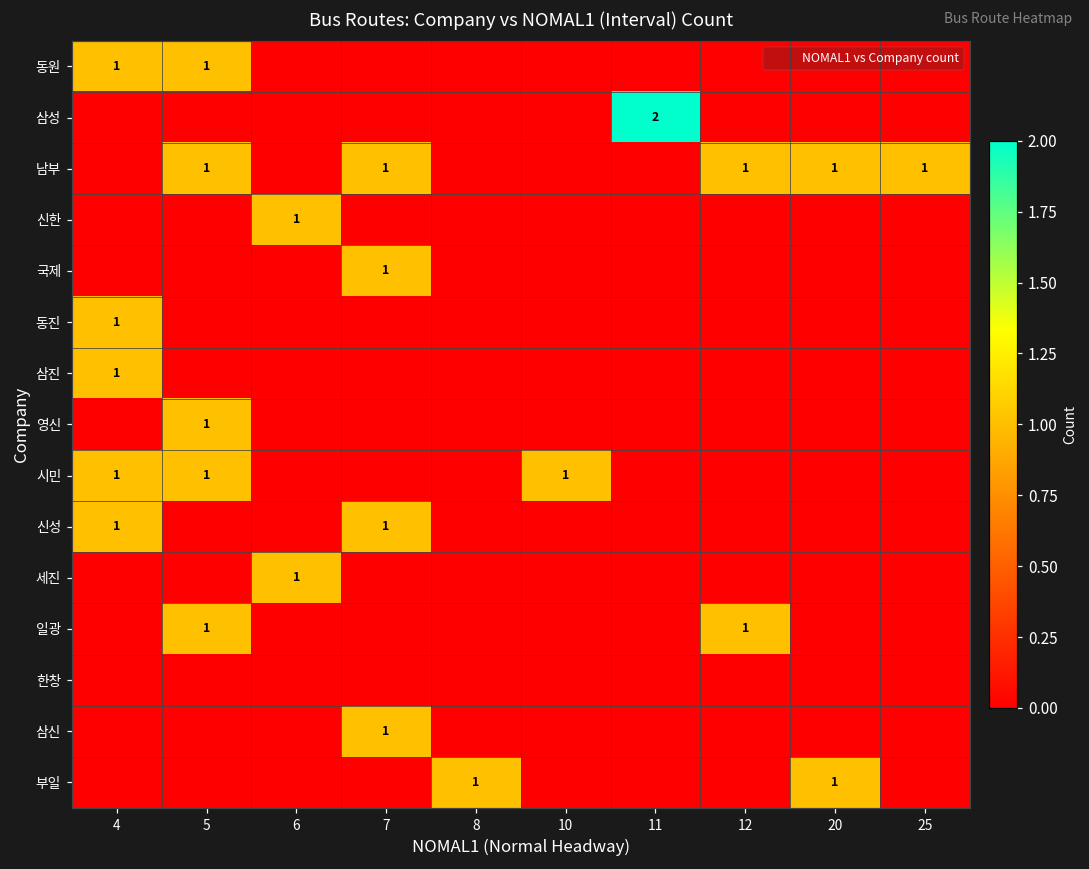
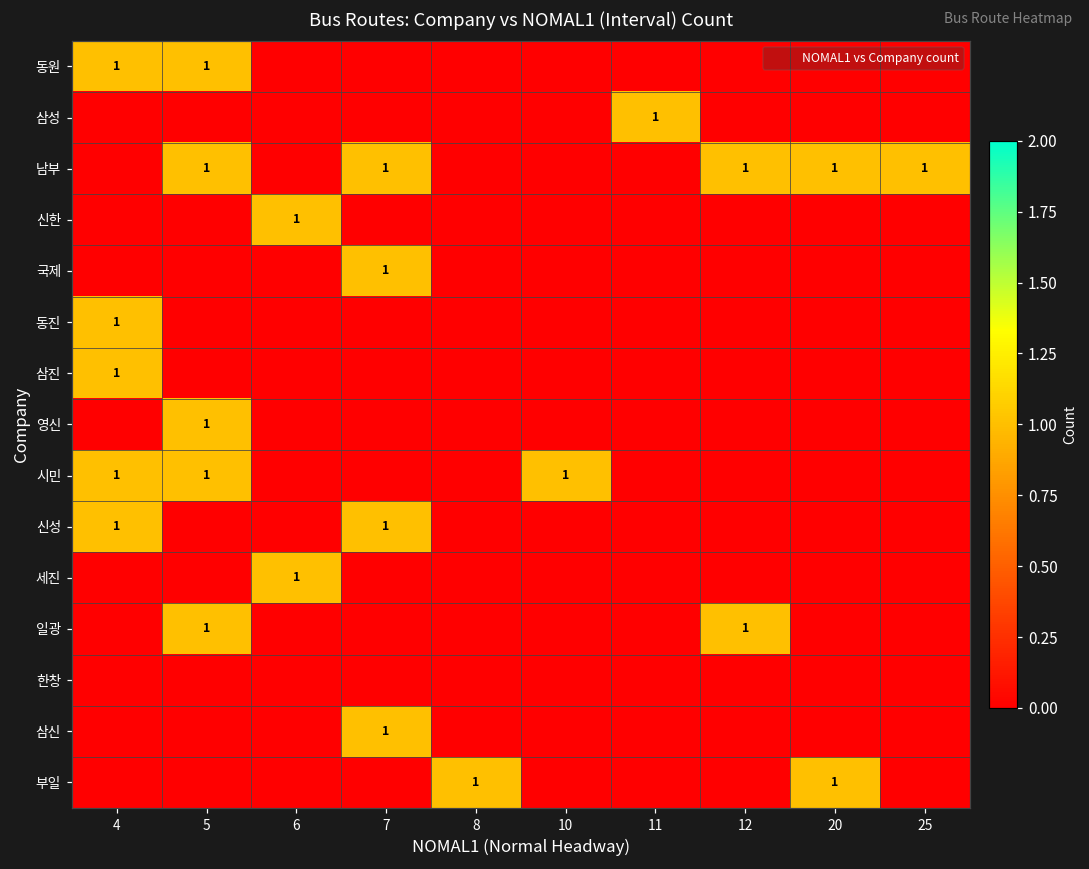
  {
    "동원": {
      "4": 1,
      "5": 1
    },
    "삼성": {
-     "11": 2
+     "11": 1
    },
    "남부": {
      "5": 1,
      "7": 1,
      "12": 1,
      "20": 1,
      "25": 1
    },
    "신한": {
      "6": 1
    },
    "국제": {
      "7": 1
    },
    "동진": {
      "4": 1
    },
    "삼진": {
      "4": 1
    },
    "영신": {
      "5": 1
    },
    "시민": {
      "4": 1,
      "5": 1,
      "10": 1
    },
    "신성": {
      "4": 1,
      "7": 1
    },
    "세진": {
      "6": 1
    },
    "일광": {
      "5": 1,
      "12": 1
    },
    "삼신": {
      "7": 1
    },
    "부일": {
      "8": 1,
      "20": 1
    }
  }
